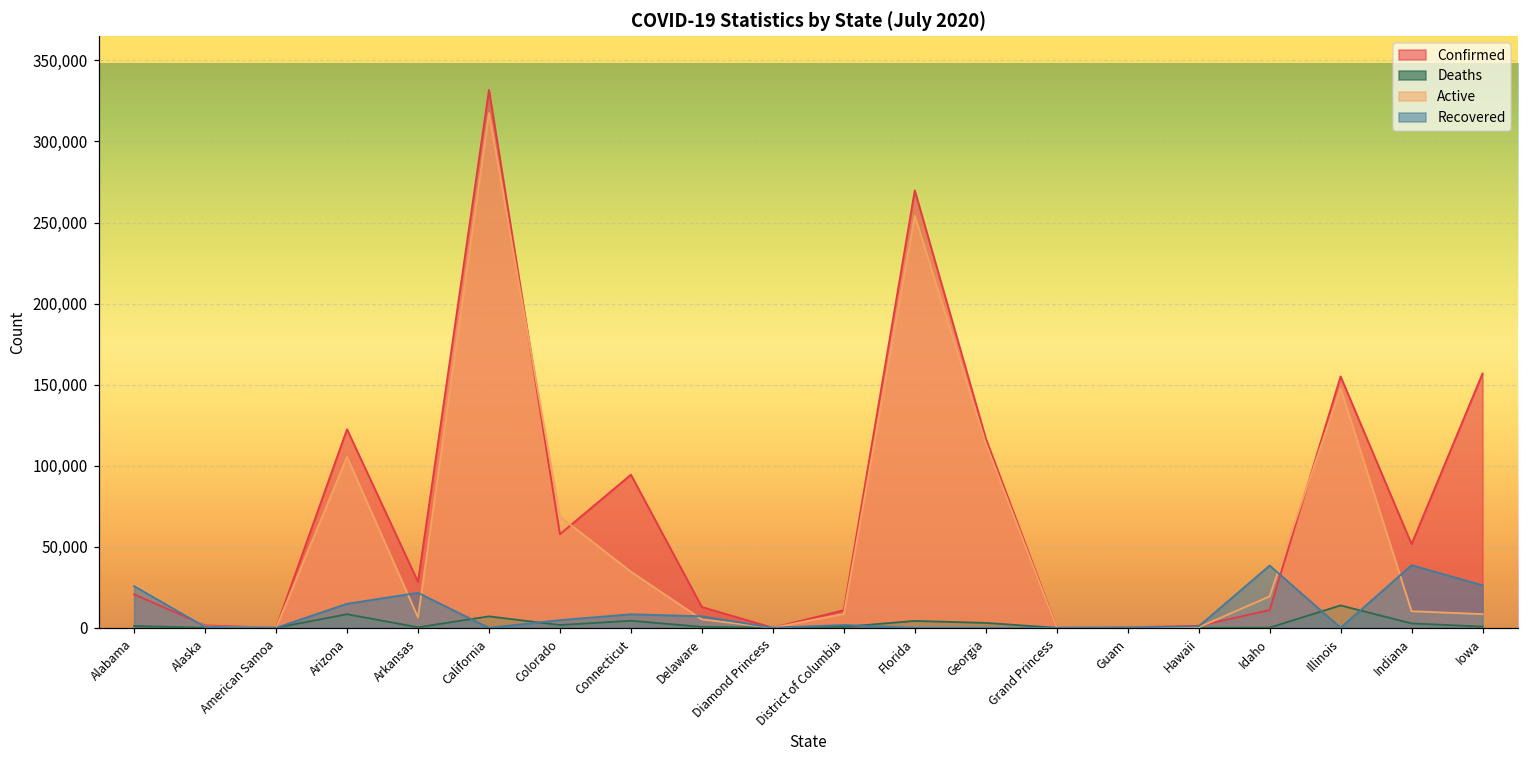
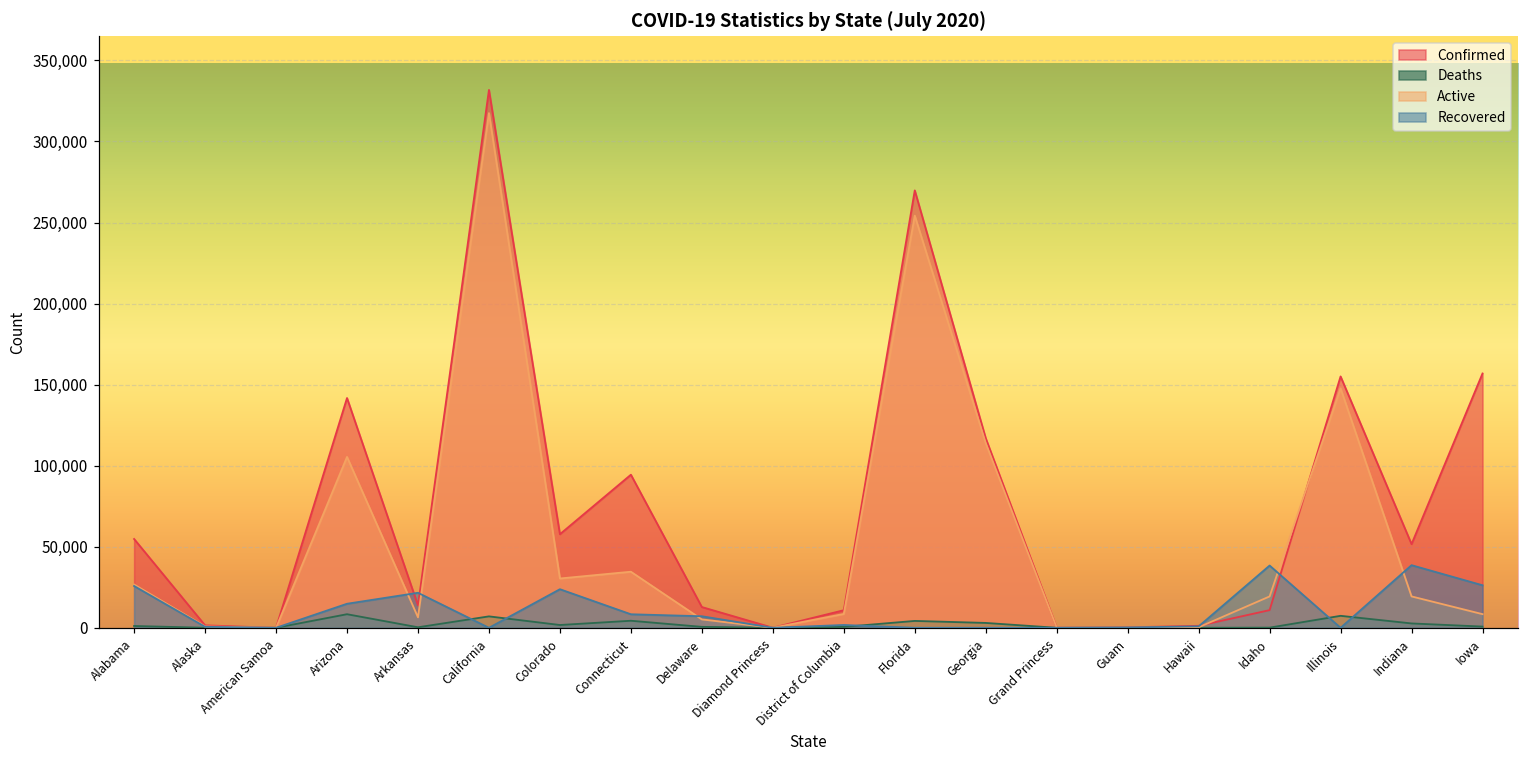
  {
    "Confirmed": {
-     "Alabama": "21,000",
-     "Arizona": "122,000",
-     "Arkansas": "28,000",
+     "Alabama": "55,000",
+     "Arizona": "142,000",
+     "Arkansas": "14,000",
      "California": "332,000",
      "Colorado": "58,000",
      "Connecticut": "94,000",
      "Delaware": "13,000",
      "District of Columbia": "11,000",
      "Florida": "270,000",
      "Georgia": "117,000",
      "Idaho": "11,000",
      "Illinois": "155,000",
      "Indiana": "52,000",
      "Iowa": "157,000"
    },
    "Deaths": {
      "Alabama": "1,000",
      "Arizona": "8,000",
      "Arkansas": "0",
      "California": "7,000",
      "Colorado": "2,000",
      "Connecticut": "4,000",
      "Delaware": "1,000",
      "Florida": "4,000",
      "Georgia": "3,000",
      "Idaho": "0",
-     "Illinois": "14,000",
+     "Illinois": "7,000",
      "Indiana": "3,000",
      "Iowa": "1,000"
    },
    "Active": {
      "Arizona": "105,000",
      "Arkansas": "6,000",
      "California": "317,000",
-     "Colorado": "69,000",
+     "Colorado": "30,000",
      "Connecticut": "35,000",
      "Delaware": "5,000",
      "District of Columbia": "9,000",
      "Florida": "254,000",
      "Georgia": "114,000",
      "Idaho": "19,000",
      "Illinois": "148,000",
-     "Indiana": "10,000",
+     "Indiana": "19,000",
      "Iowa": "8,000"
    },
    "Recovered": {
      "Arizona": "15,000",
      "Arkansas": "22,000",
      "California": "0",
-     "Colorado": "5,000",
+     "Colorado": "24,000",
      "Connecticut": "8,000",
      "Delaware": "7,000",
      "Florida": "0",
      "Georgia": "0",
      "Idaho": "38,000",
      "Illinois": "0",
      "Indiana": "39,000",
      "Iowa": "26,000"
    }
  }
